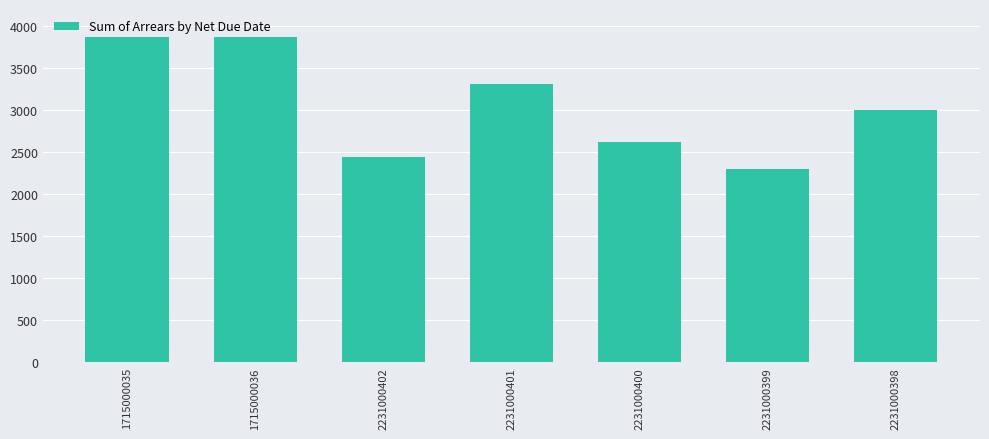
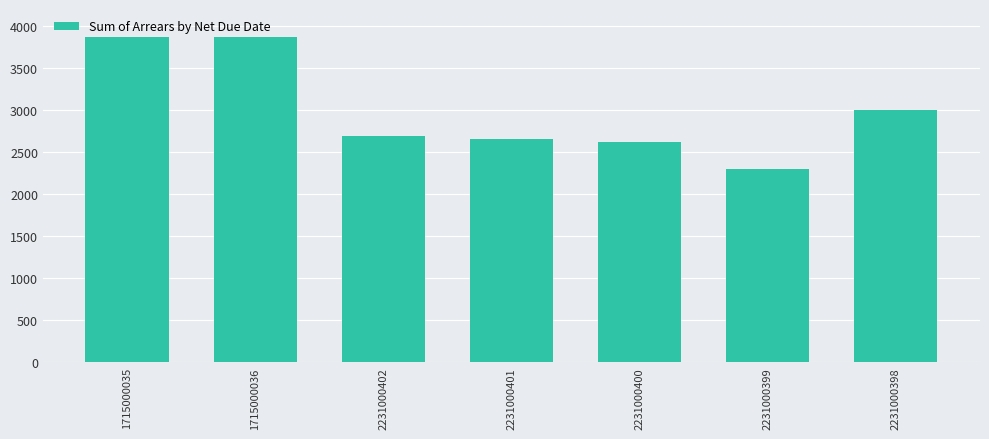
  {
    "1715000035": 3900,
    "1715000036": 3900,
-   "2231000402": 2400,
-   "2231000401": 3300,
+   "2231000402": 2700,
+   "2231000401": 2700,
    "2231000400": 2600,
    "2231000399": 2300,
    "2231000398": 3000
  }
